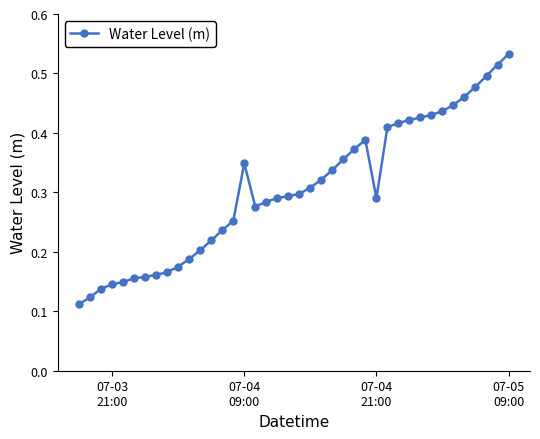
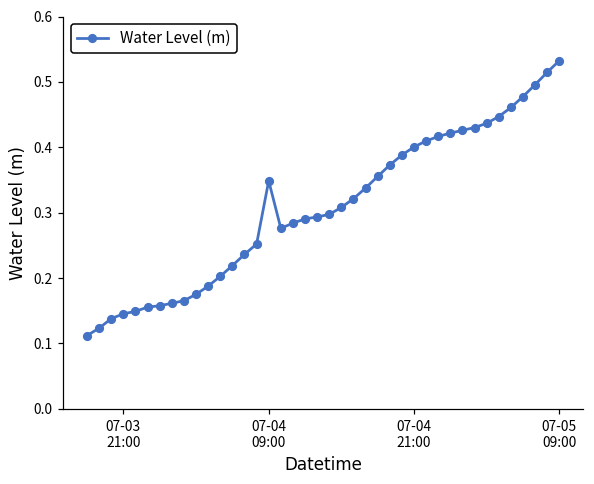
  {
    "07-03 21:00": 0.15,
    "07-04 09:00": 0.35,
-   "07-04 21:00": 0.29,
+   "07-04 21:00": 0.40,
    "07-05 09:00": 0.53
  }
